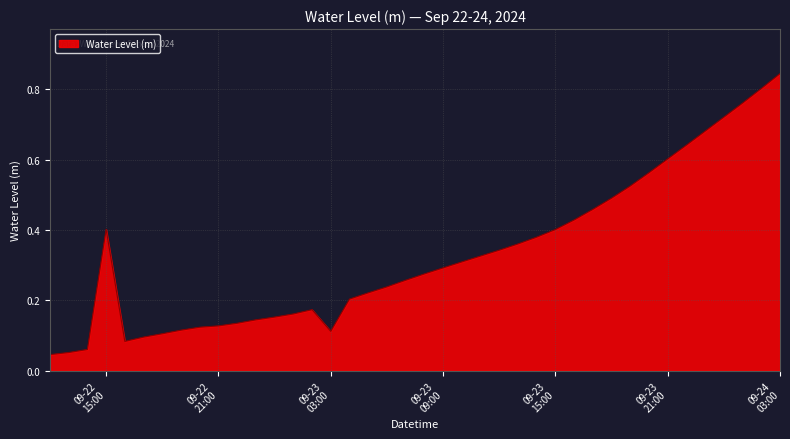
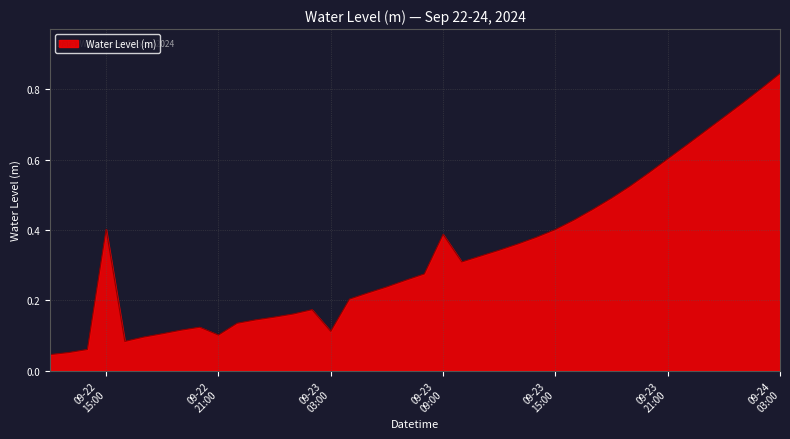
  {
    "09-22 15:00": 0.40,
-   "09-22 21:00": 0.13,
+   "09-22 21:00": 0.10,
    "09-23 03:00": 0.11,
-   "09-23 09:00": 0.29,
+   "09-23 09:00": 0.39,
    "09-23 15:00": 0.40,
    "09-23 21:00": 0.60,
    "09-24 03:00": 0.84
  }
